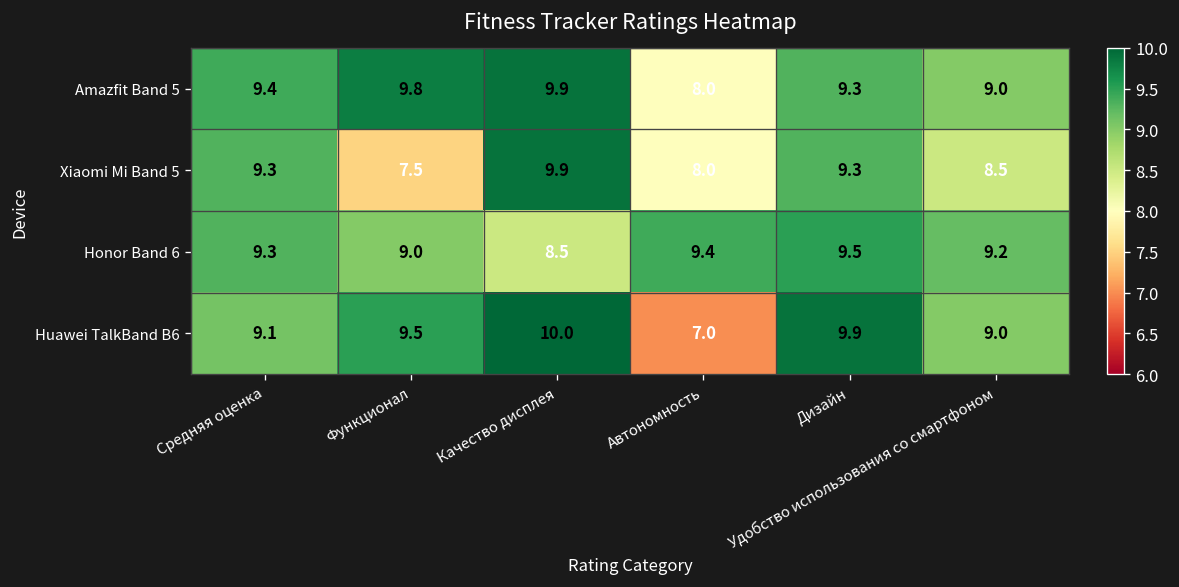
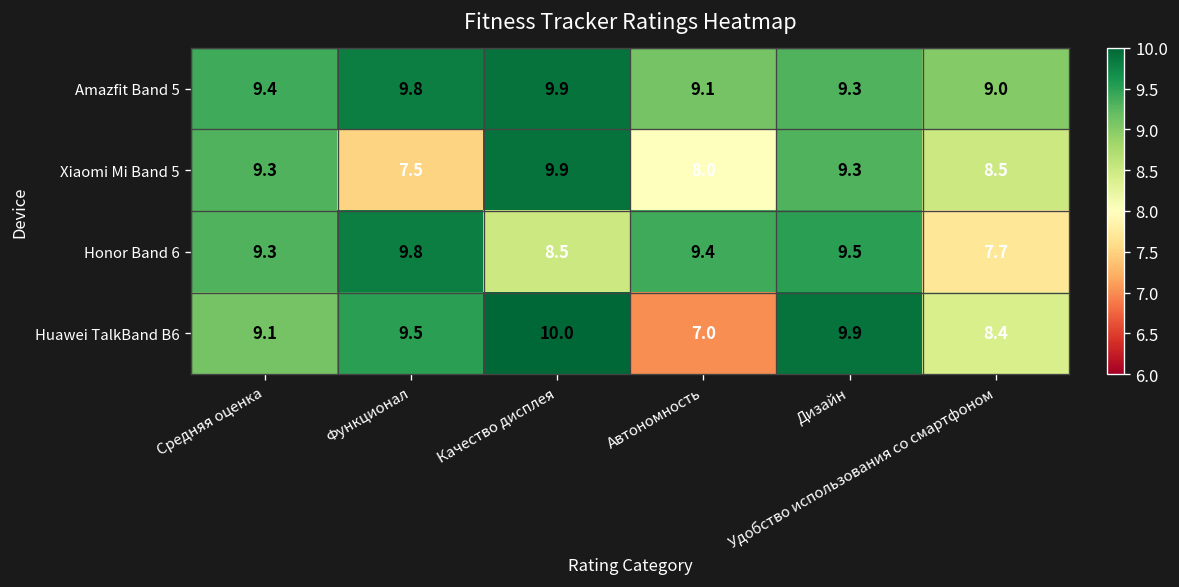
  {
    "Amazfit Band 5": {
      "Средняя оценка": 9.4,
      "Функционал": 9.8,
      "Качество дисплея": 9.9,
-     "Автономность": 8.0,
+     "Автономность": 9.1,
      "Дизайн": 9.3,
      "Удобство использования со смартфоном": 9.0
    },
    "Xiaomi Mi Band 5": {
      "Средняя оценка": 9.3,
      "Функционал": 7.5,
      "Качество дисплея": 9.9,
      "Автономность": 8.0,
      "Дизайн": 9.3,
      "Удобство использования со смартфоном": 8.5
    },
    "Honor Band 6": {
      "Средняя оценка": 9.3,
-     "Функционал": 9.0,
+     "Функционал": 9.8,
      "Качество дисплея": 8.5,
      "Автономность": 9.4,
      "Дизайн": 9.5,
-     "Удобство использования со смартфоном": 9.2
+     "Удобство использования со смартфоном": 7.7
    },
    "Huawei TalkBand B6": {
      "Средняя оценка": 9.1,
      "Функционал": 9.5,
      "Качество дисплея": 10.0,
      "Автономность": 7.0,
      "Дизайн": 9.9,
-     "Удобство использования со смартфоном": 9.0
+     "Удобство использования со смартфоном": 8.4
    }
  }
